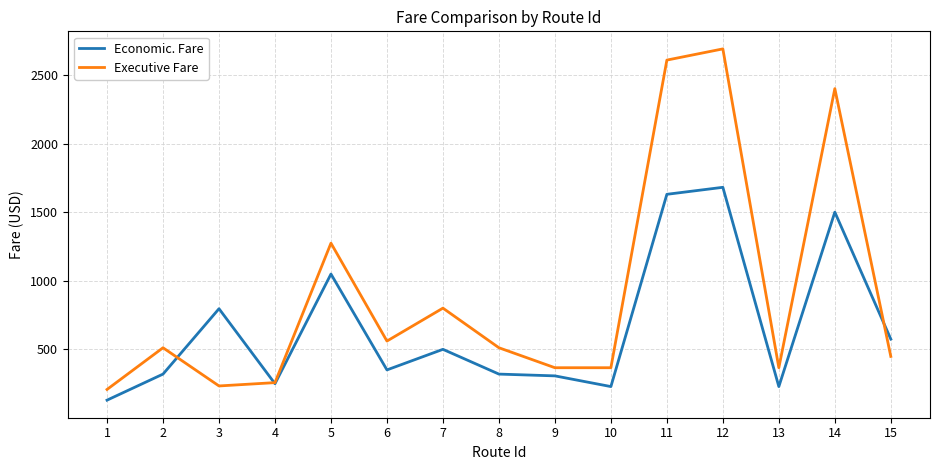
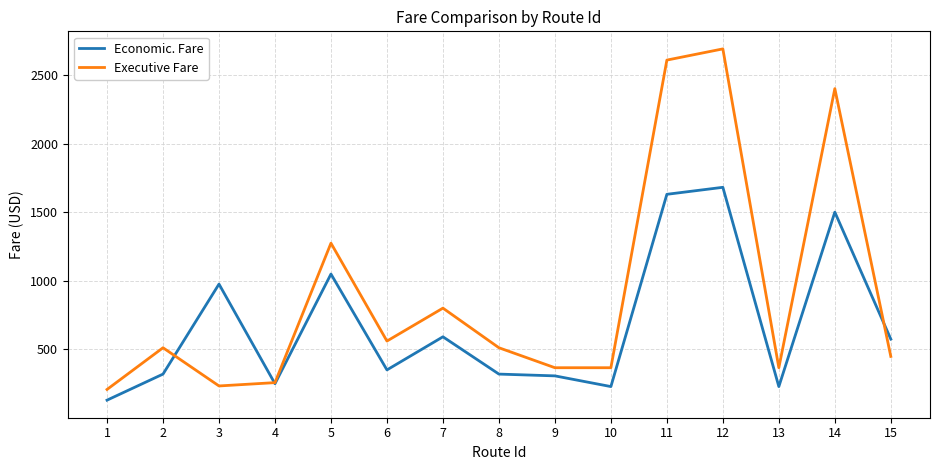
  {
    "Economic. Fare": {
      "1": 130,
      "2": 320,
-     "3": 800,
+     "3": 980,
      "5": 1050,
      "6": 350,
-     "7": 500,
+     "7": 590,
      "8": 320,
      "9": 310,
      "10": 230,
      "11": 1630,
      "12": 1680,
      "13": 230,
      "14": 1500,
      "15": 570
    },
    "Executive Fare": {
      "1": 210,
      "2": 510,
      "3": 230,
      "5": 1270,
      "6": 560,
      "7": 800,
      "8": 510,
      "9": 370,
      "10": 370,
      "11": 2610,
      "12": 2690,
      "13": 370,
      "14": 2400,
      "15": 450
    }
  }
